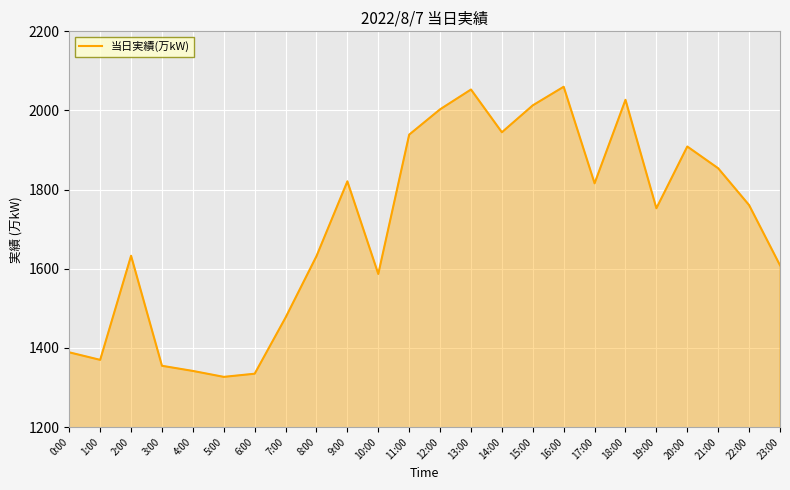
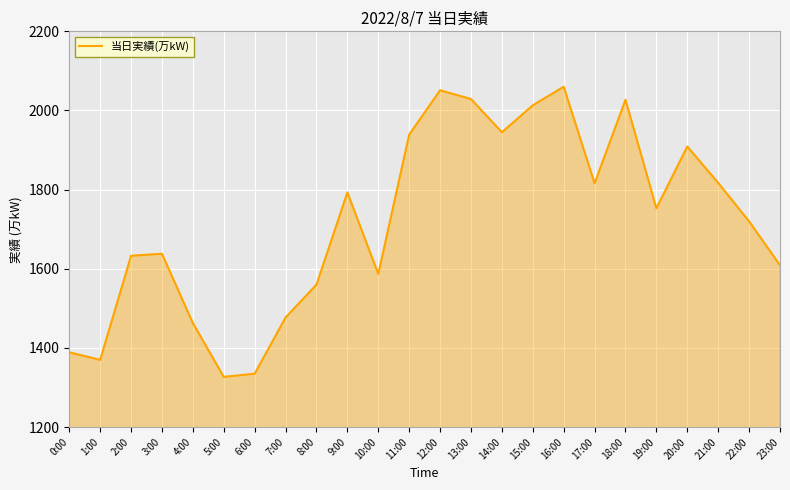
  {
    "0:00": 1390,
    "1:00": 1370,
    "2:00": 1630,
-   "3:00": 1360,
-   "4:00": 1340,
+   "3:00": 1640,
+   "4:00": 1460,
    "5:00": 1330,
    "6:00": 1340,
    "7:00": 1480,
-   "8:00": 1630,
-   "9:00": 1820,
+   "8:00": 1560,
+   "9:00": 1790,
    "10:00": 1590,
    "11:00": 1940,
-   "12:00": 2000,
-   "13:00": 2050,
+   "12:00": 2050,
+   "13:00": 2030,
    "14:00": 1950,
    "15:00": 2010,
    "16:00": 2060,
    "17:00": 1820,
    "18:00": 2030,
    "19:00": 1750,
    "20:00": 1910,
-   "21:00": 1850,
-   "22:00": 1760,
+   "21:00": 1820,
+   "22:00": 1720,
    "23:00": 1610
  }
